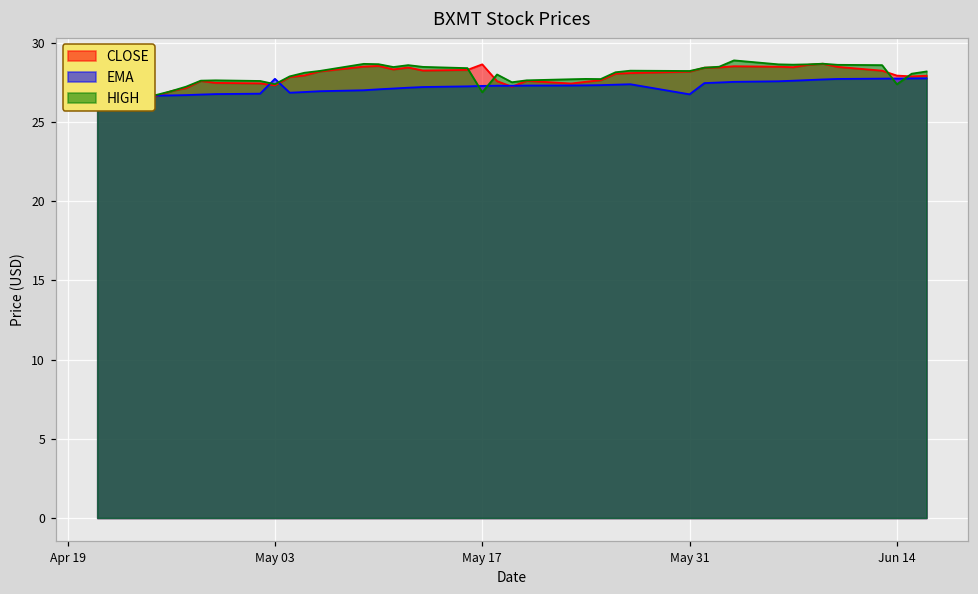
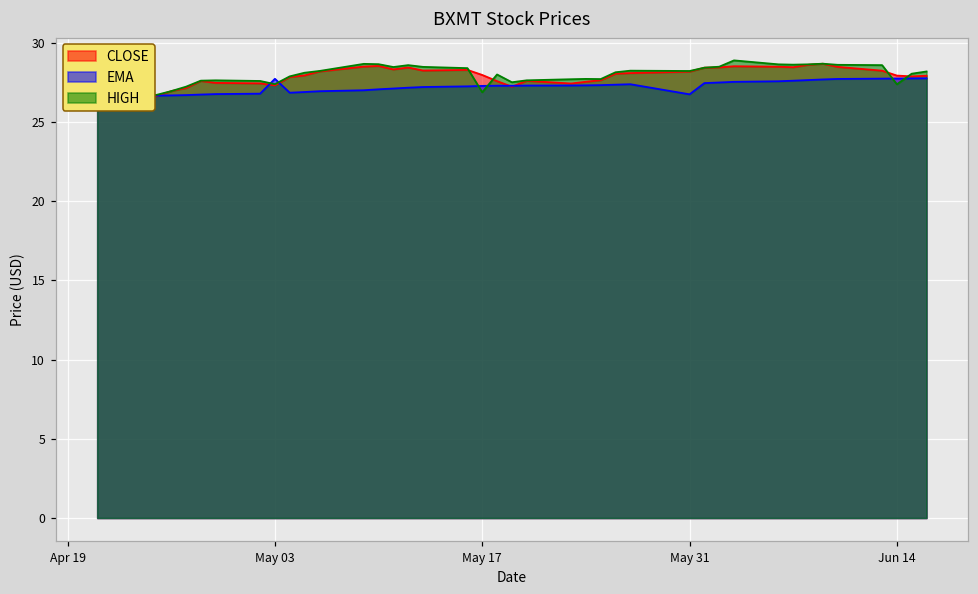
  {
    "CLOSE": {
-     "May 17": 28.7,
+     "May 17": 28.0,
      "Jun 14": 27.9
    },
    "EMA": {
      "May 03": 27.7,
      "May 17": 27.3,
      "May 31": 26.8,
      "Jun 14": 27.8
    },
    "HIGH": {
      "May 17": 26.9,
      "Jun 14": 27.4
    }
  }
